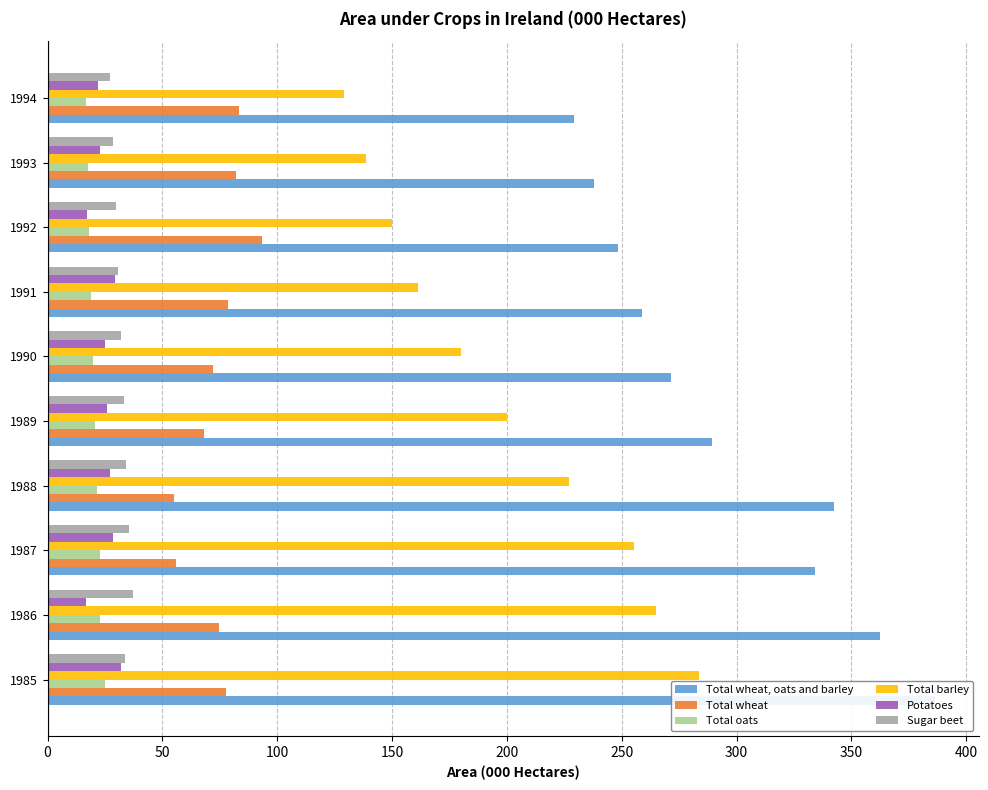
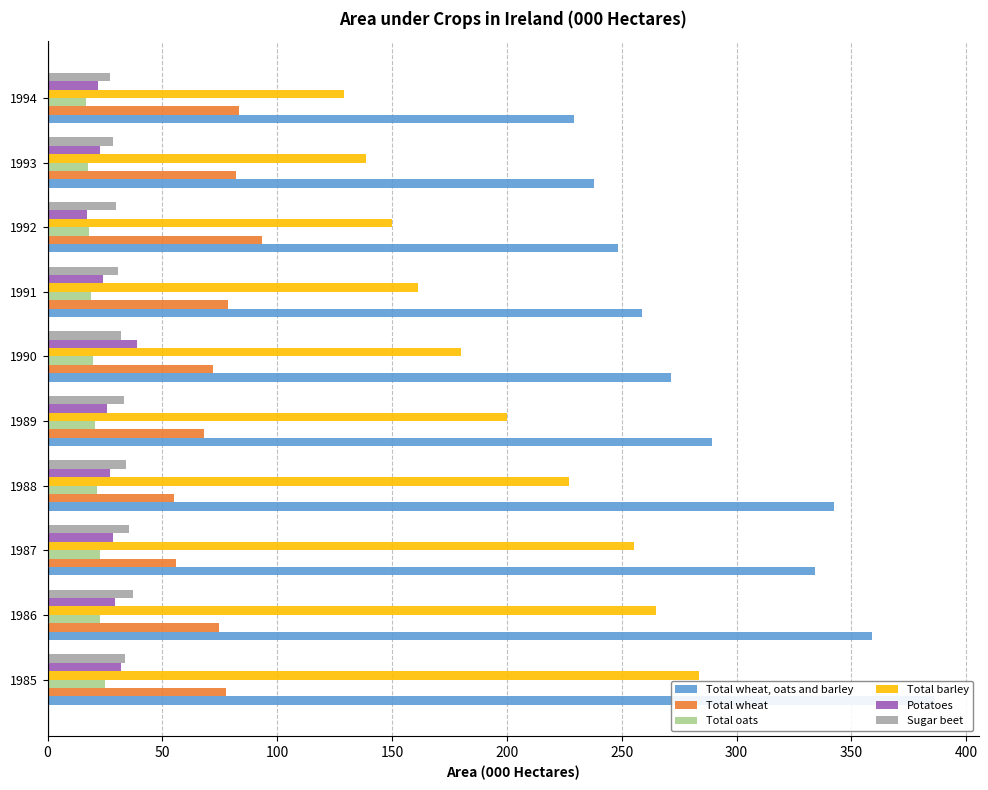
  {
    "Total wheat, oats and barley": {
      "1994": 229,
      "1993": 238,
      "1992": 248,
      "1991": 259,
      "1990": 272,
      "1989": 289,
      "1988": 343,
      "1987": 334,
-     "1986": 363
+     "1986": 359
    },
    "Total wheat": {
      "1994": 84,
      "1993": 82,
      "1992": 94,
      "1991": 78,
      "1990": 72,
      "1989": 68,
      "1988": 55,
      "1987": 56,
      "1986": 75,
      "1985": 78
    },
    "Total barley": {
      "1994": 129,
      "1993": 139,
      "1992": 150,
      "1991": 161,
      "1990": 180,
      "1989": 200,
      "1988": 227,
      "1987": 255,
      "1986": 265,
      "1985": 284
    },
    "Potatoes": {
      "1994": 22,
      "1993": 23,
      "1992": 17,
-     "1991": 29,
-     "1990": 25,
+     "1991": 24,
+     "1990": 39,
      "1989": 26,
      "1988": 27,
      "1987": 28,
-     "1986": 17,
+     "1986": 30,
      "1985": 32
    }
  }
